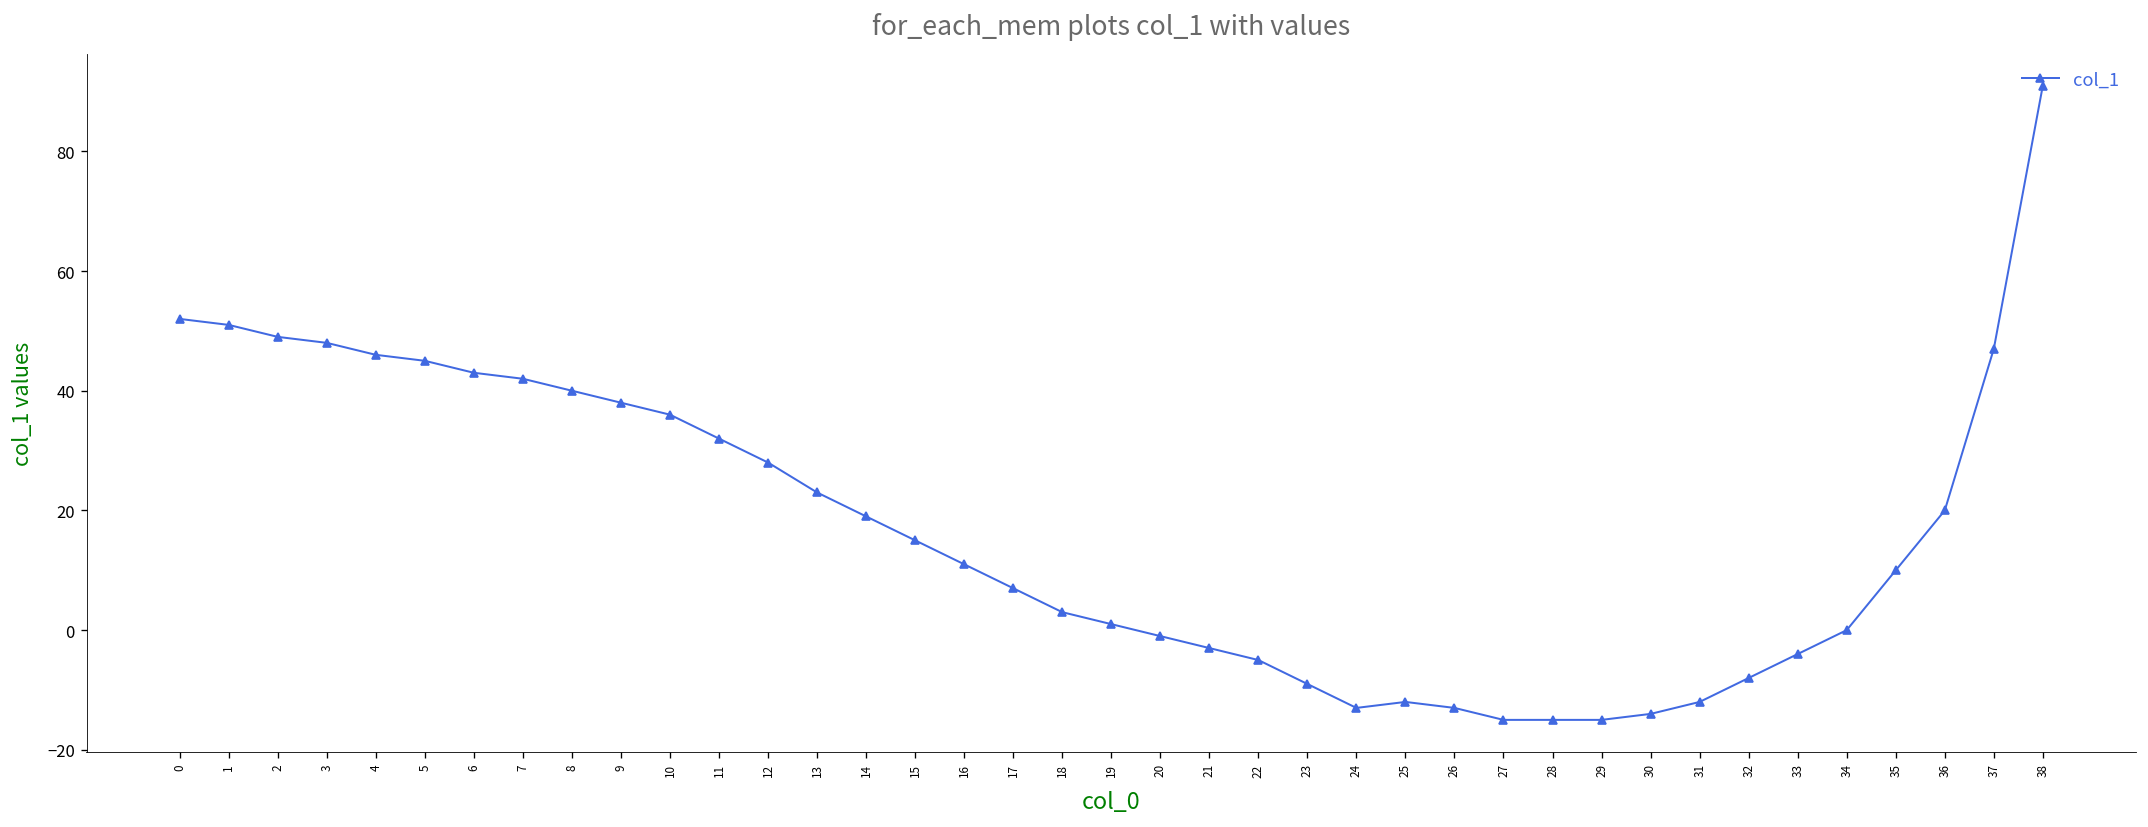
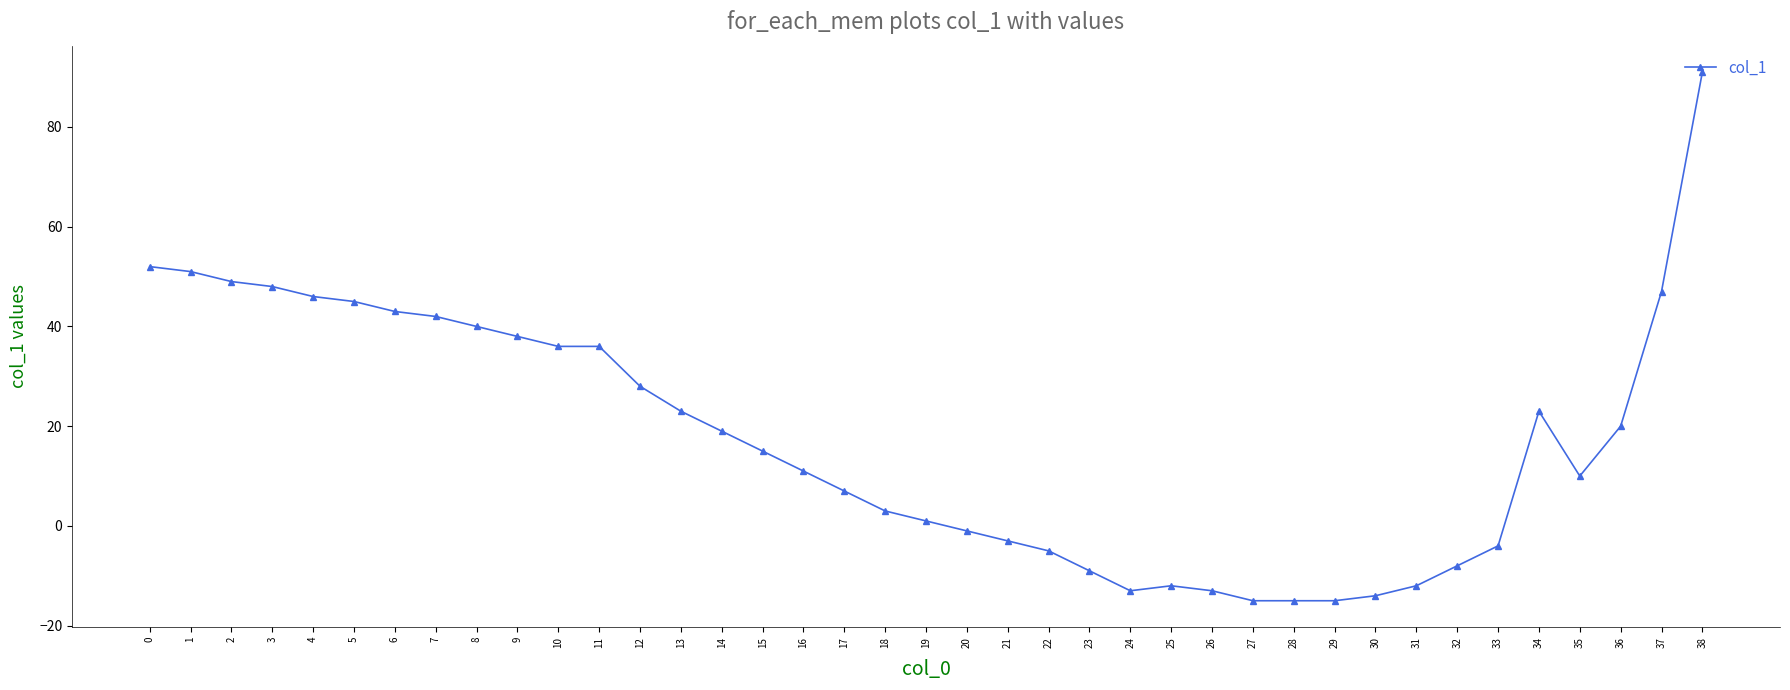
  {
    "0": 52,
    "1": 51,
    "2": 49,
    "3": 48,
    "4": 46,
    "5": 45,
    "6": 43,
    "7": 42,
    "8": 40,
    "9": 38,
    "10": 36,
-   "11": 32,
+   "11": 36,
    "12": 28,
    "13": 23,
    "14": 19,
    "15": 15,
    "16": 11,
    "17": 7,
    "18": 3,
    "19": 1,
    "20": -1,
    "21": -3,
    "22": -5,
    "23": -9,
    "24": -13,
    "25": -12,
    "26": -13,
    "27": -15,
    "28": -15,
    "29": -15,
    "30": -14,
    "31": -12,
    "32": -8,
    "33": -4,
-   "34": 0,
+   "34": 23,
    "35": 10,
    "36": 20,
    "37": 47,
    "38": 91
  }
